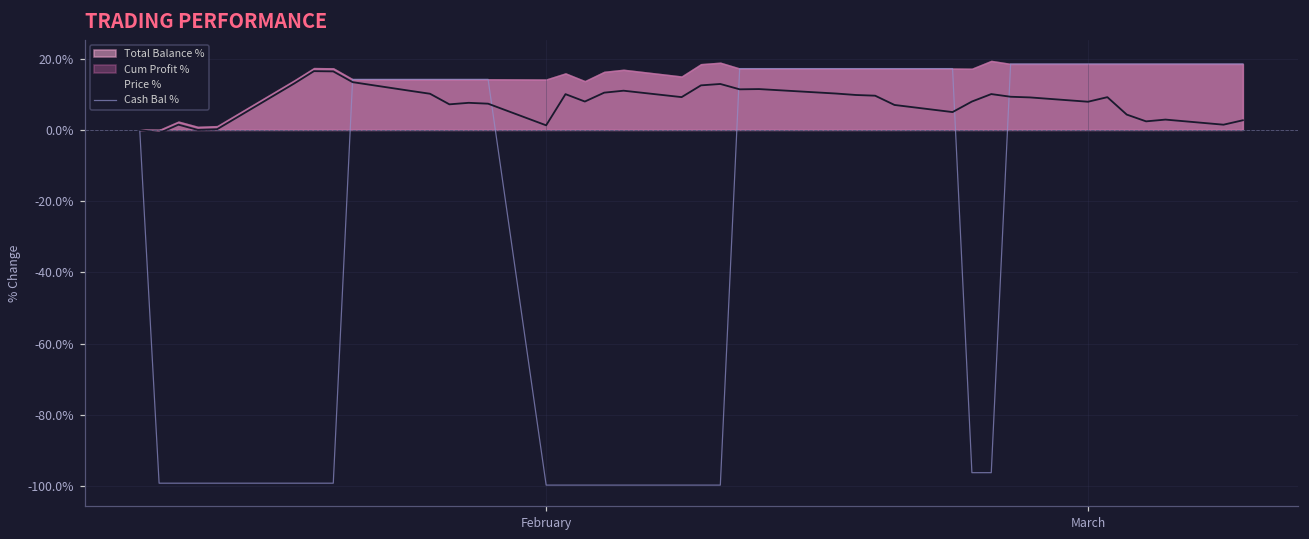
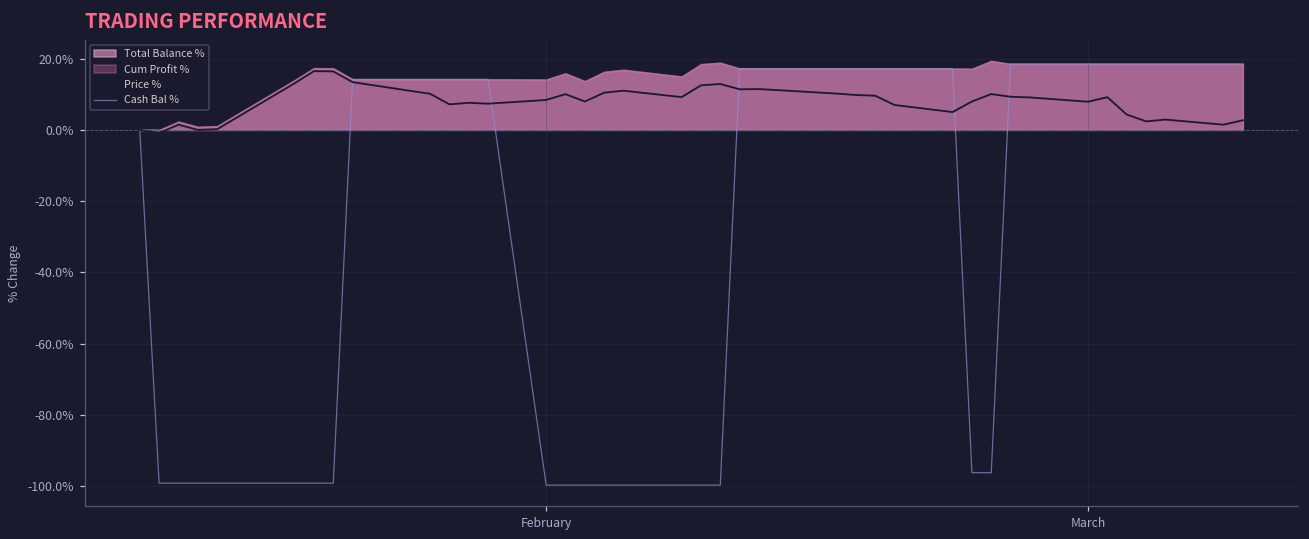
  {
    "Price %": {
-     "February": "1%",
+     "February": "8%",
      "March": "8%"
    },
    "Cash Bal %": {
      "February": "-100%"
    }
  }
